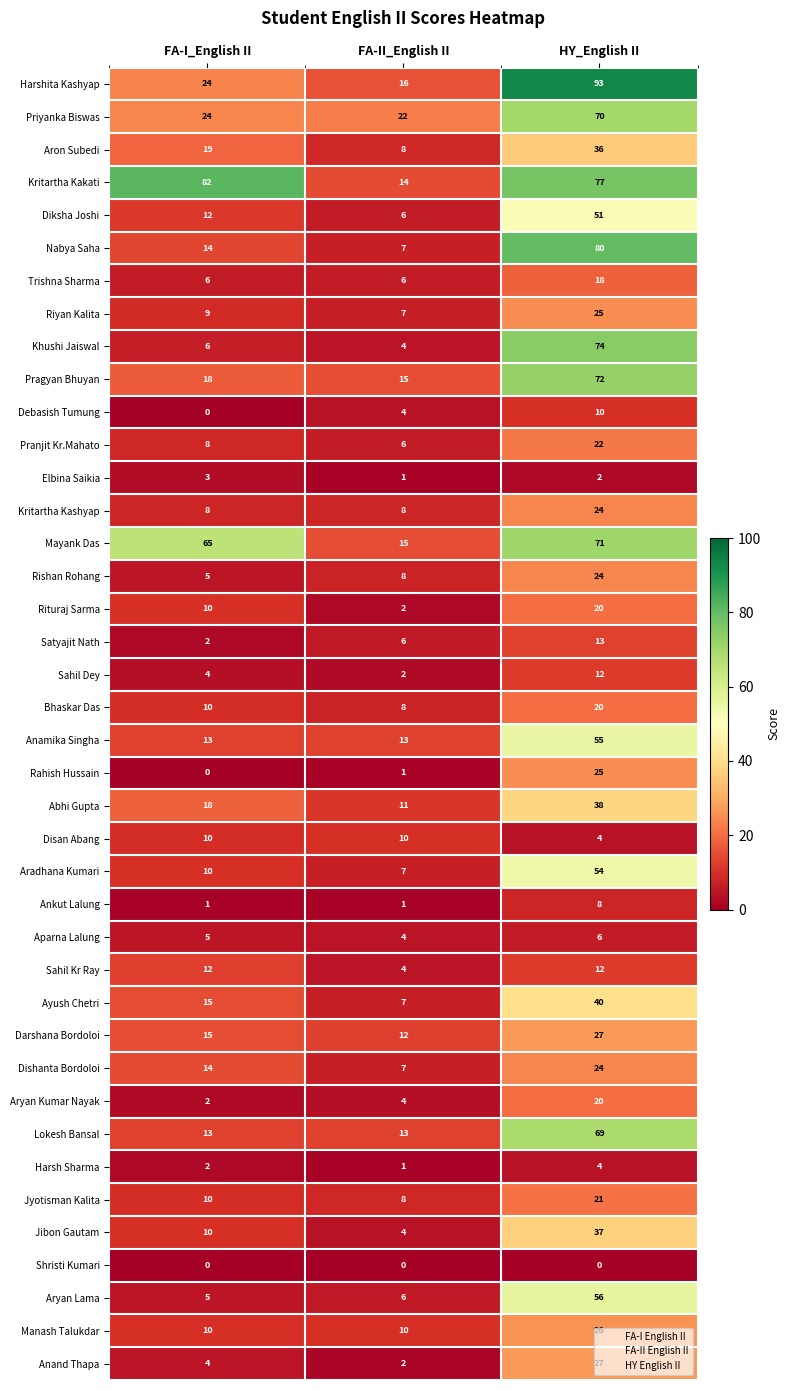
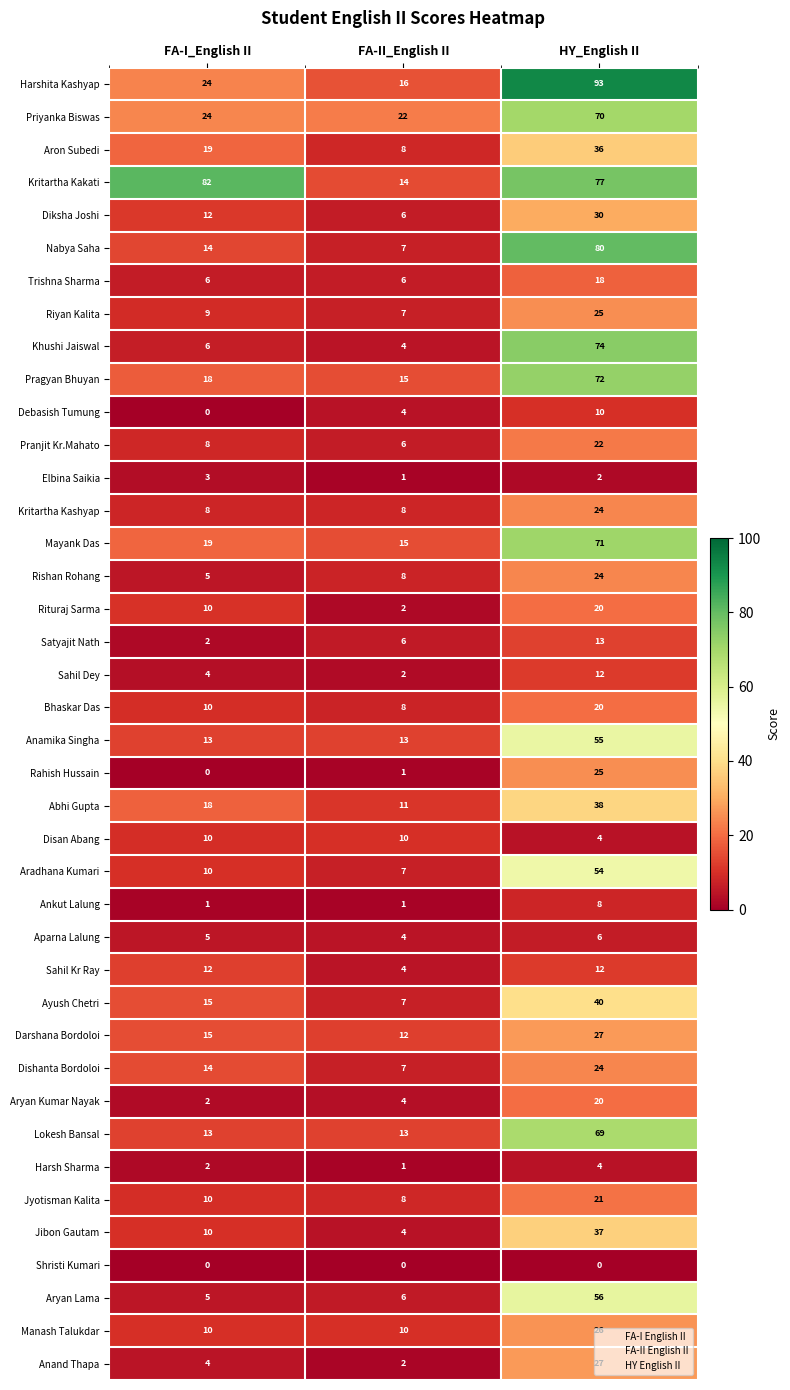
  {
    "Harshita Kashyap": {
      "FA-I_English II": 24,
      "FA-II_English II": 16,
      "HY_English II": 93
    },
    "Priyanka Biswas": {
      "FA-I_English II": 24,
      "FA-II_English II": 22,
      "HY_English II": 70
    },
    "Aron Subedi": {
      "FA-I_English II": 19,
      "FA-II_English II": 8,
      "HY_English II": 36
    },
    "Kritartha Kakati": {
      "FA-I_English II": 82,
      "FA-II_English II": 14,
      "HY_English II": 77
    },
    "Diksha Joshi": {
      "FA-I_English II": 12,
      "FA-II_English II": 6,
-     "HY_English II": 51
+     "HY_English II": 30
    },
    "Nabya Saha": {
      "FA-I_English II": 14,
      "FA-II_English II": 7,
      "HY_English II": 80
    },
    "Trishna Sharma": {
      "FA-I_English II": 6,
      "FA-II_English II": 6,
      "HY_English II": 18
    },
    "Riyan Kalita": {
      "FA-I_English II": 9,
      "FA-II_English II": 7,
      "HY_English II": 25
    },
    "Khushi Jaiswal": {
      "FA-I_English II": 6,
      "FA-II_English II": 4,
      "HY_English II": 74
    },
    "Pragyan Bhuyan": {
      "FA-I_English II": 18,
      "FA-II_English II": 15,
      "HY_English II": 72
    },
    "Debasish Tumung": {
      "FA-I_English II": 0,
      "FA-II_English II": 4,
      "HY_English II": 10
    },
    "Pranjit Kr.Mahato": {
      "FA-I_English II": 8,
      "FA-II_English II": 6,
      "HY_English II": 22
    },
    "Elbina Saikia": {
      "FA-I_English II": 3,
      "FA-II_English II": 1,
      "HY_English II": 2
    },
    "Kritartha Kashyap": {
      "FA-I_English II": 8,
      "FA-II_English II": 8,
      "HY_English II": 24
    },
    "Mayank Das": {
-     "FA-I_English II": 65,
+     "FA-I_English II": 19,
      "FA-II_English II": 15,
      "HY_English II": 71
    },
    "Rishan Rohang": {
      "FA-I_English II": 5,
      "FA-II_English II": 8,
      "HY_English II": 24
    },
    "Rituraj Sarma": {
      "FA-I_English II": 10,
      "FA-II_English II": 2,
      "HY_English II": 20
    },
    "Satyajit Nath": {
      "FA-I_English II": 2,
      "FA-II_English II": 6,
      "HY_English II": 13
    },
    "Sahil Dey": {
      "FA-I_English II": 4,
      "FA-II_English II": 2,
      "HY_English II": 12
    },
    "Bhaskar Das": {
      "FA-I_English II": 10,
      "FA-II_English II": 8,
      "HY_English II": 20
    },
    "Anamika Singha": {
      "FA-I_English II": 13,
      "FA-II_English II": 13,
      "HY_English II": 55
    },
    "Rahish Hussain": {
      "FA-I_English II": 0,
      "FA-II_English II": 1,
      "HY_English II": 25
    },
    "Abhi Gupta": {
      "FA-I_English II": 18,
      "FA-II_English II": 11,
      "HY_English II": 38
    },
    "Disan Abang": {
      "FA-I_English II": 10,
      "FA-II_English II": 10,
      "HY_English II": 4
    },
    "Aradhana Kumari": {
      "FA-I_English II": 10,
      "FA-II_English II": 7,
      "HY_English II": 54
    },
    "Ankut Lalung": {
      "FA-I_English II": 1,
      "FA-II_English II": 1,
      "HY_English II": 8
    },
    "Aparna Lalung": {
      "FA-I_English II": 5,
      "FA-II_English II": 4,
      "HY_English II": 6
    },
    "Sahil Kr Ray": {
      "FA-I_English II": 12,
      "FA-II_English II": 4,
      "HY_English II": 12
    },
    "Ayush Chetri": {
      "FA-I_English II": 15,
      "FA-II_English II": 7,
      "HY_English II": 40
    },
    "Darshana Bordoloi": {
      "FA-I_English II": 15,
      "FA-II_English II": 12,
      "HY_English II": 27
    },
    "Dishanta Bordoloi": {
      "FA-I_English II": 14,
      "FA-II_English II": 7,
      "HY_English II": 24
    },
    "Aryan Kumar Nayak": {
      "FA-I_English II": 2,
      "FA-II_English II": 4,
      "HY_English II": 20
    },
    "Lokesh Bansal": {
      "FA-I_English II": 13,
      "FA-II_English II": 13,
      "HY_English II": 69
    },
    "Harsh Sharma": {
      "FA-I_English II": 2,
      "FA-II_English II": 1,
      "HY_English II": 4
    },
    "Jyotisman Kalita": {
      "FA-I_English II": 10,
      "FA-II_English II": 8,
      "HY_English II": 21
    },
    "Jibon Gautam": {
      "FA-I_English II": 10,
      "FA-II_English II": 4,
      "HY_English II": 37
    },
    "Shristi Kumari": {
      "FA-I_English II": 0,
      "FA-II_English II": 0,
      "HY_English II": 0
    },
    "Aryan Lama": {
      "FA-I_English II": 5,
      "FA-II_English II": 6,
      "HY_English II": 56
    },
    "Manash Talukdar": {
      "FA-I_English II": 10,
      "FA-II_English II": 10
    },
    "Anand Thapa": {
      "FA-I_English II": 4,
      "FA-II_English II": 2
    }
  }
